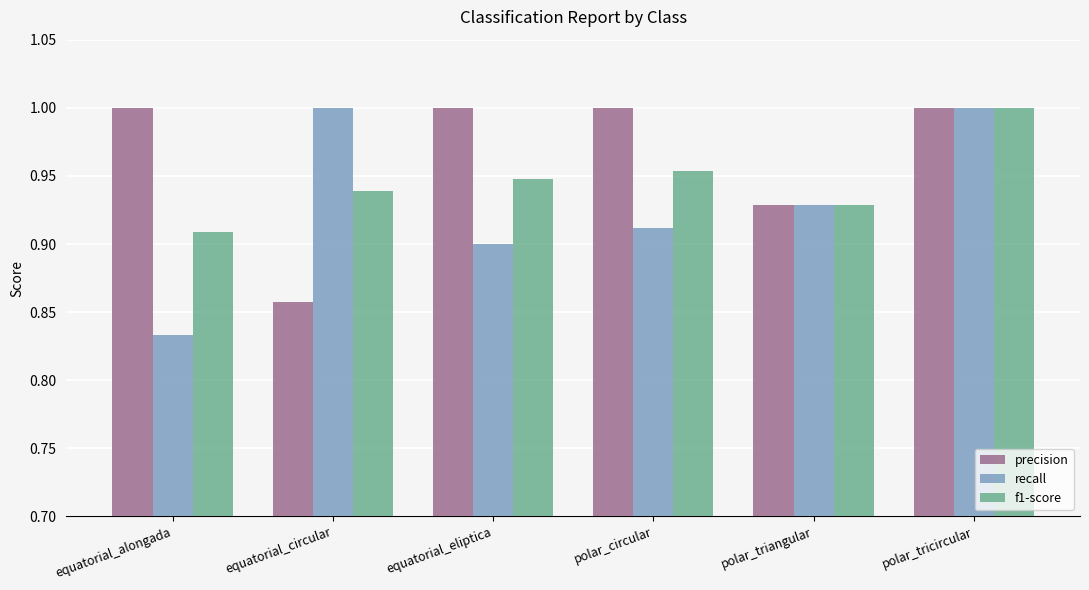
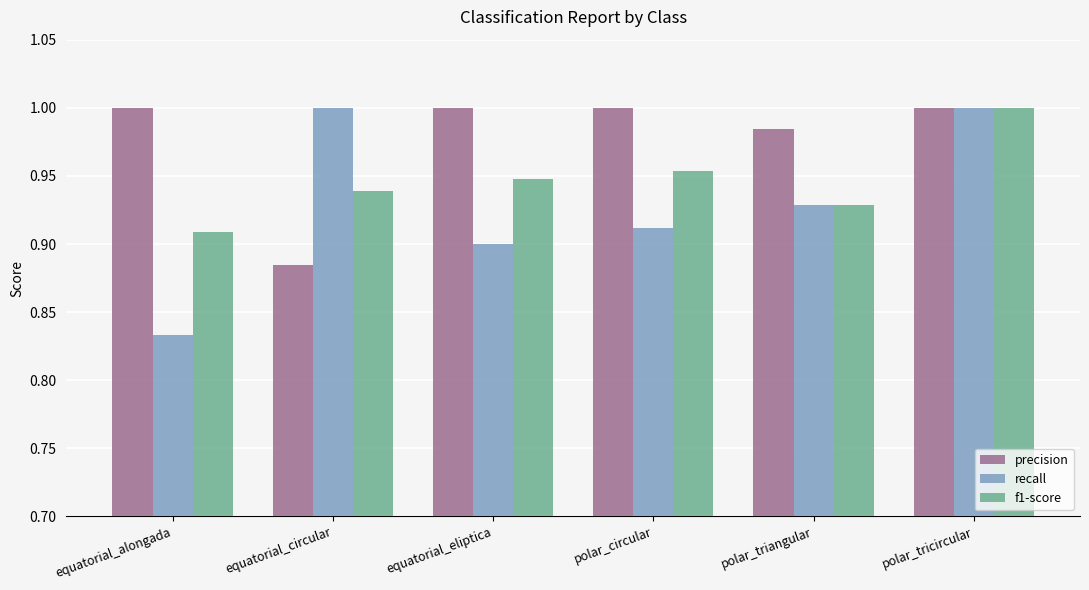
  {
    "precision": {
      "equatorial_alongada": 1.000,
-     "equatorial_circular": 0.857,
+     "equatorial_circular": 0.885,
      "equatorial_eliptica": 1.000,
      "polar_circular": 1.000,
-     "polar_triangular": 0.929,
+     "polar_triangular": 0.984,
      "polar_tricircular": 1.000
    }
  }
